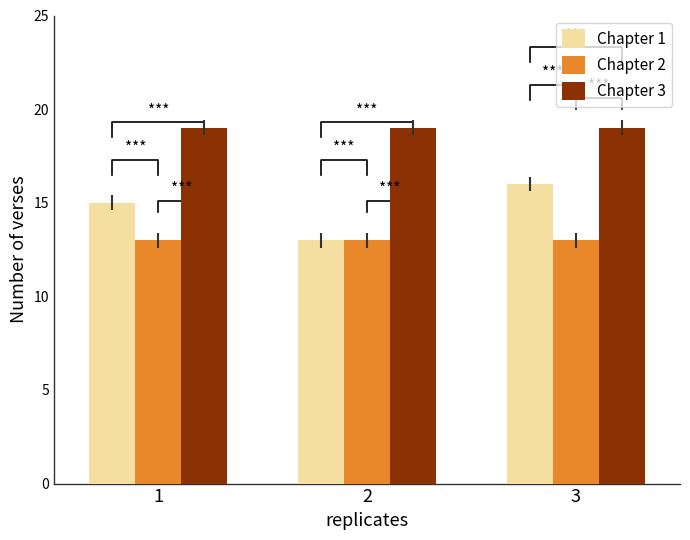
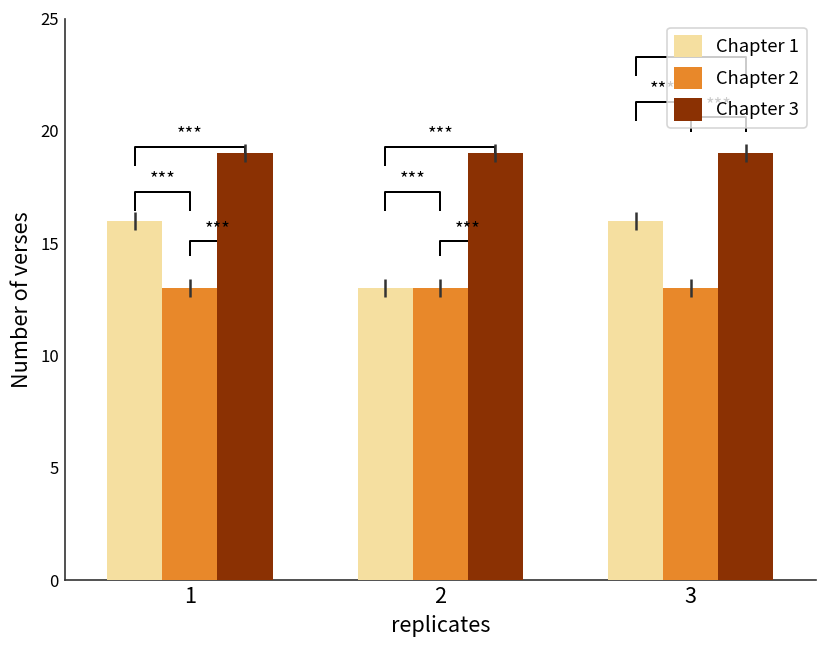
  {
    "Chapter 1": {
-     "1": 15,
+     "1": 16,
      "2": 13,
      "3": 16
    },
    "Chapter 2": {
      "1": 13,
      "2": 13,
      "3": 13
    },
    "Chapter 3": {
      "1": 19,
      "2": 19,
      "3": 19
    }
  }
